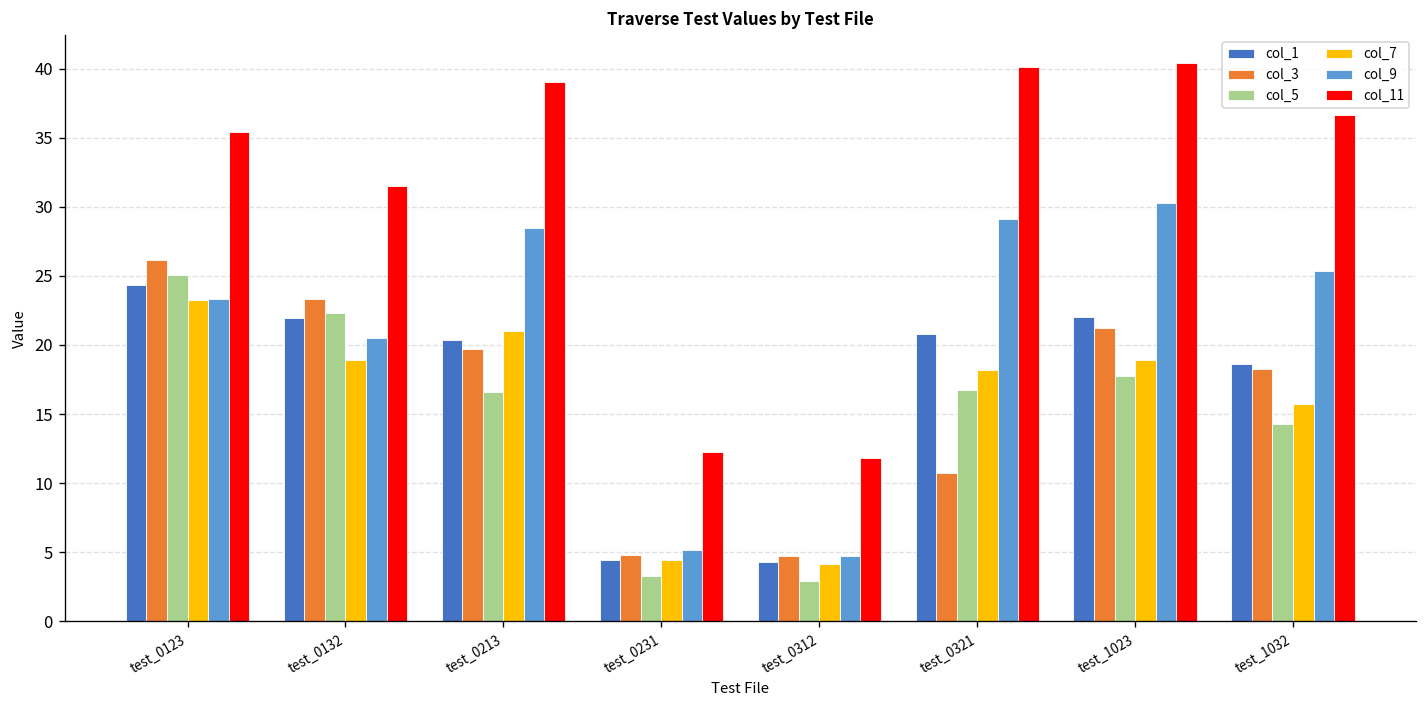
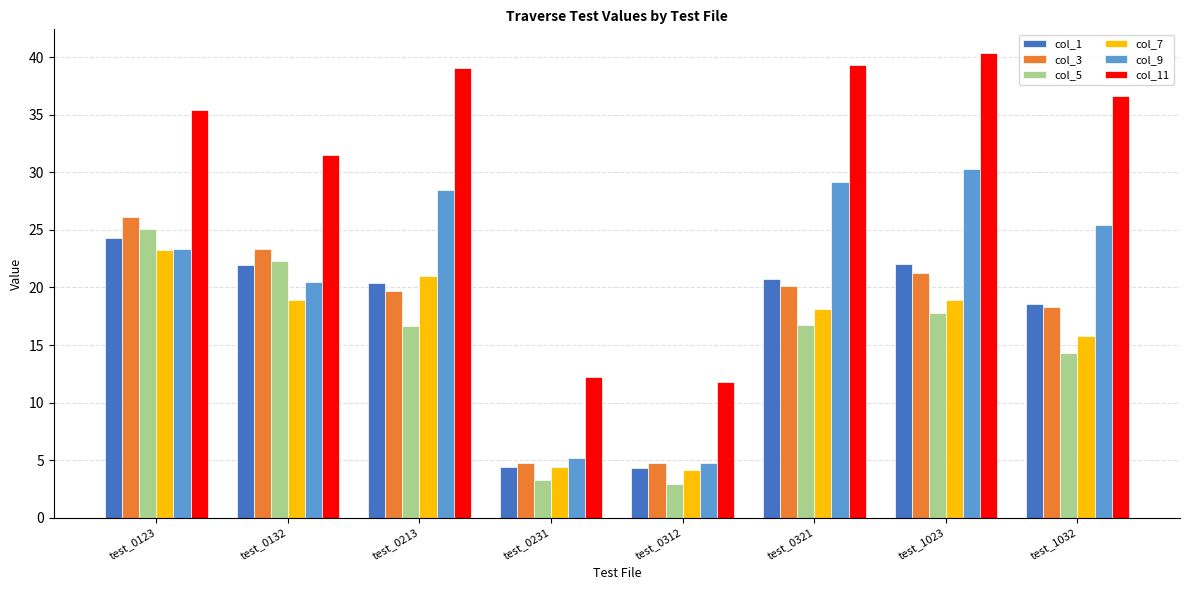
  {
    "col_3": {
      "test_0123": 26.2,
      "test_0132": 23.3,
      "test_0213": 19.7,
      "test_0231": 4.8,
      "test_0312": 4.7,
-     "test_0321": 10.7,
+     "test_0321": 20.1,
      "test_1023": 21.3,
      "test_1032": 18.3
    },
    "col_5": {
      "test_0123": 25.0,
      "test_0132": 22.3,
      "test_0213": 16.6,
      "test_0231": 3.3,
      "test_0312": 2.9,
      "test_0321": 16.8,
      "test_1023": 17.8,
      "test_1032": 14.3
    },
    "col_7": {
      "test_0123": 23.2,
      "test_0132": 18.9,
      "test_0213": 21.0,
      "test_0231": 4.4,
      "test_0312": 4.1,
      "test_0321": 18.2,
      "test_1023": 18.9,
      "test_1032": 15.8
    },
    "col_11": {
      "test_0123": 35.4,
      "test_0132": 31.5,
      "test_0213": 39.0,
      "test_0231": 12.2,
      "test_0312": 11.8,
-     "test_0321": 40.1,
+     "test_0321": 39.3,
      "test_1023": 40.4,
      "test_1032": 36.6
    }
  }
